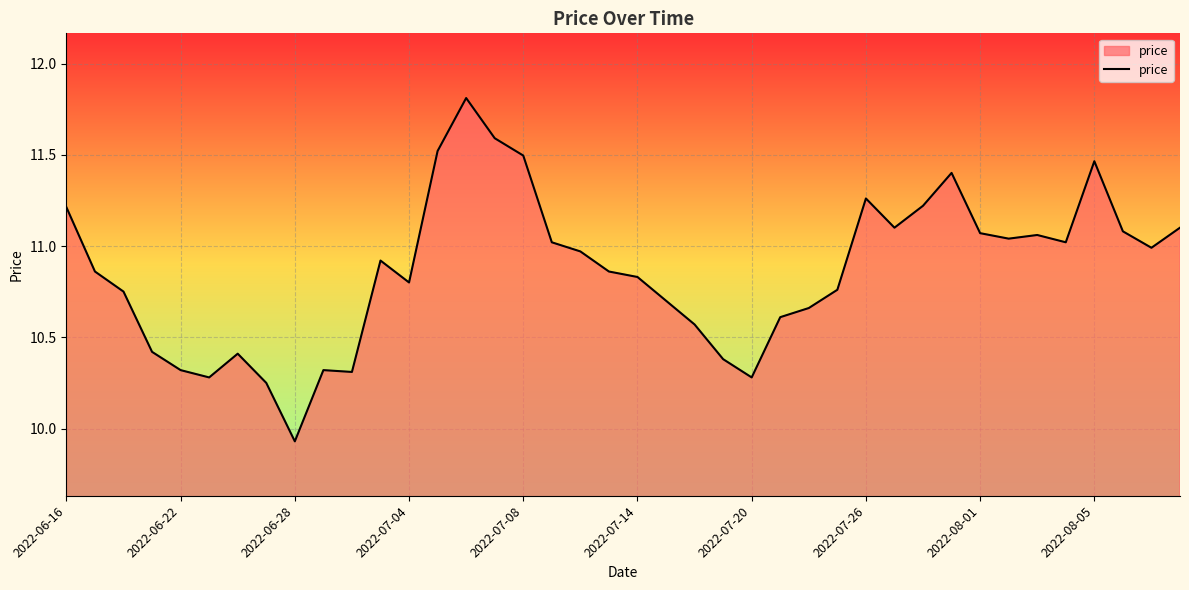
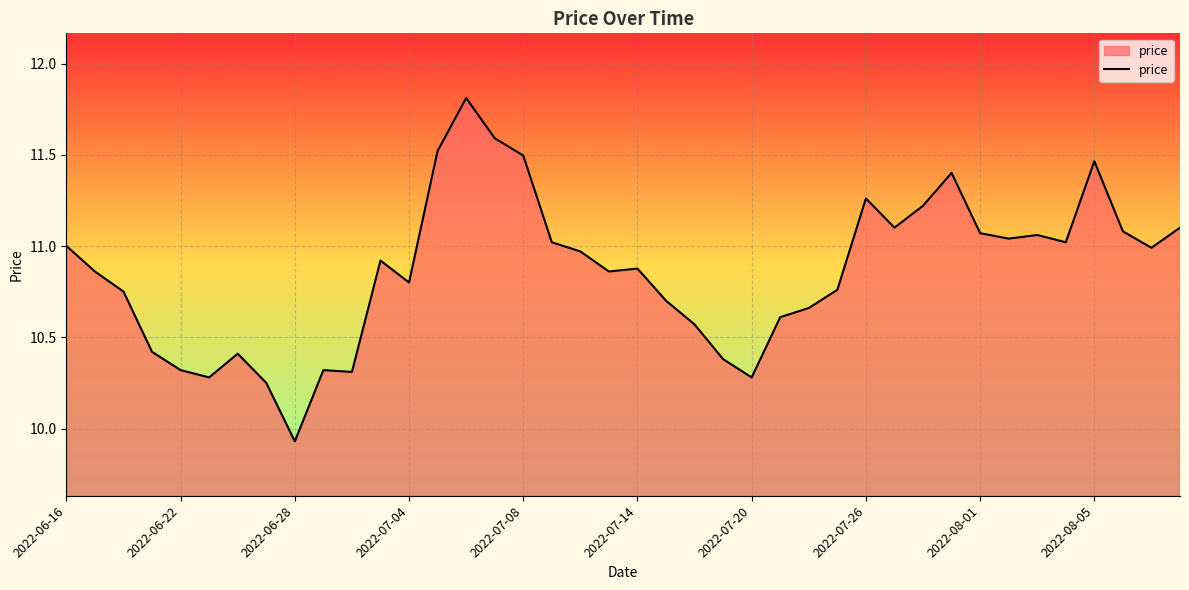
  {
-   "2022-06-16": 11.21,
+   "2022-06-16": 11.00,
    "2022-06-22": 10.32,
    "2022-06-28": 9.93,
    "2022-07-04": 10.80,
    "2022-07-08": 11.50,
-   "2022-07-14": 10.83,
+   "2022-07-14": 10.88,
    "2022-07-20": 10.28,
    "2022-07-26": 11.26,
    "2022-08-01": 11.07,
    "2022-08-05": 11.47
  }
